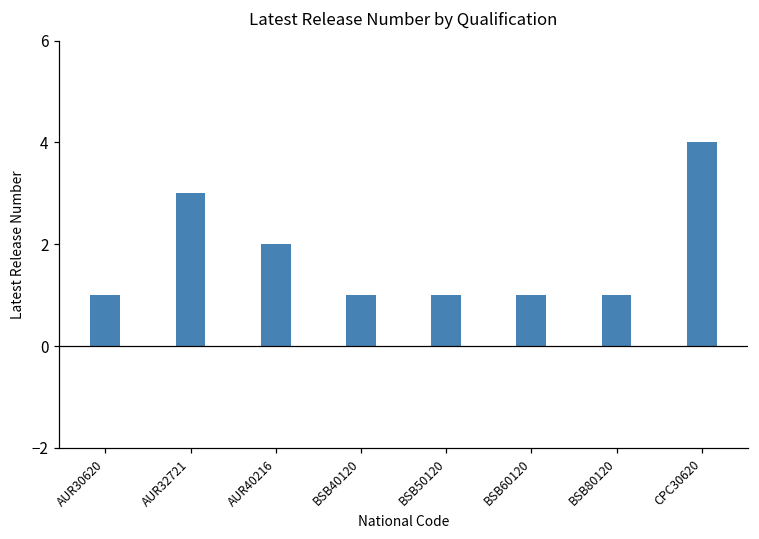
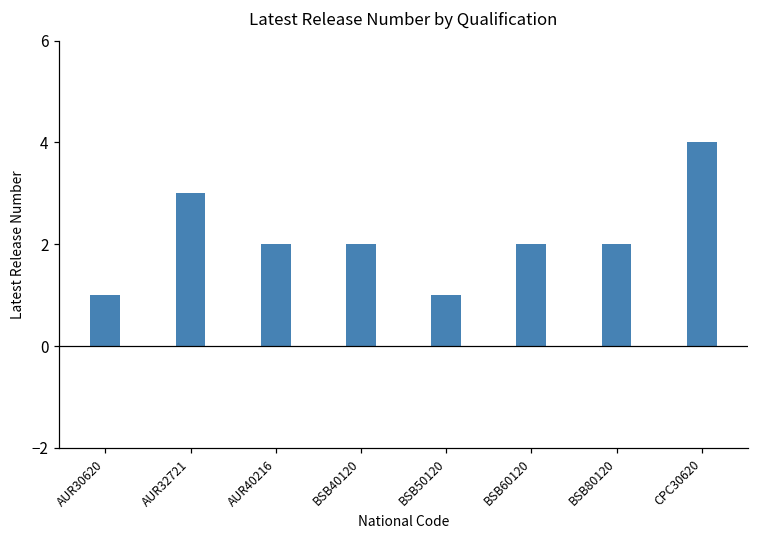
  {
    "AUR30620": 1,
    "AUR32721": 3,
    "AUR40216": 2,
-   "BSB40120": 1,
+   "BSB40120": 2,
    "BSB50120": 1,
-   "BSB60120": 1,
-   "BSB80120": 1,
+   "BSB60120": 2,
+   "BSB80120": 2,
    "CPC30620": 4
  }
